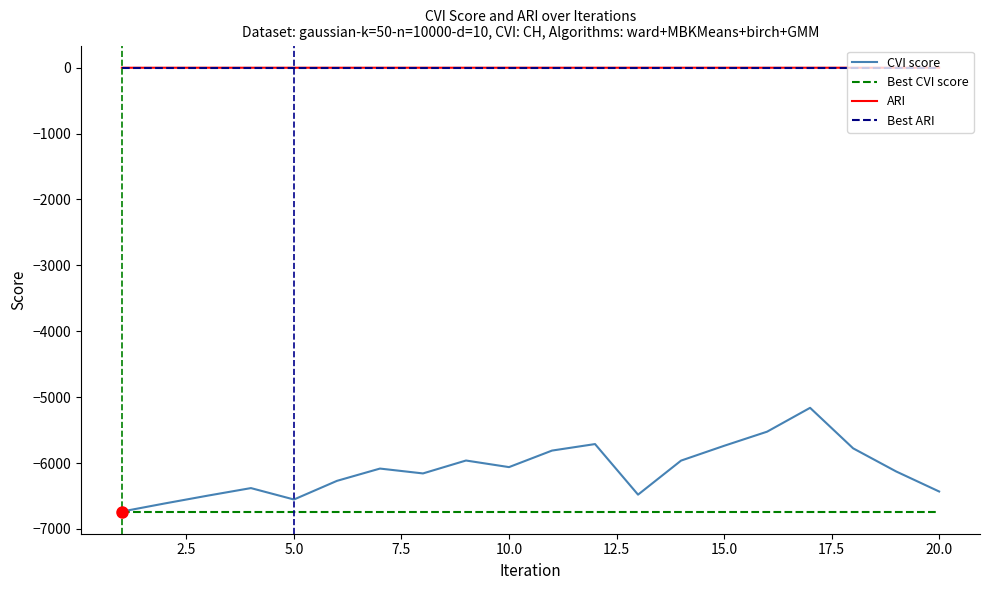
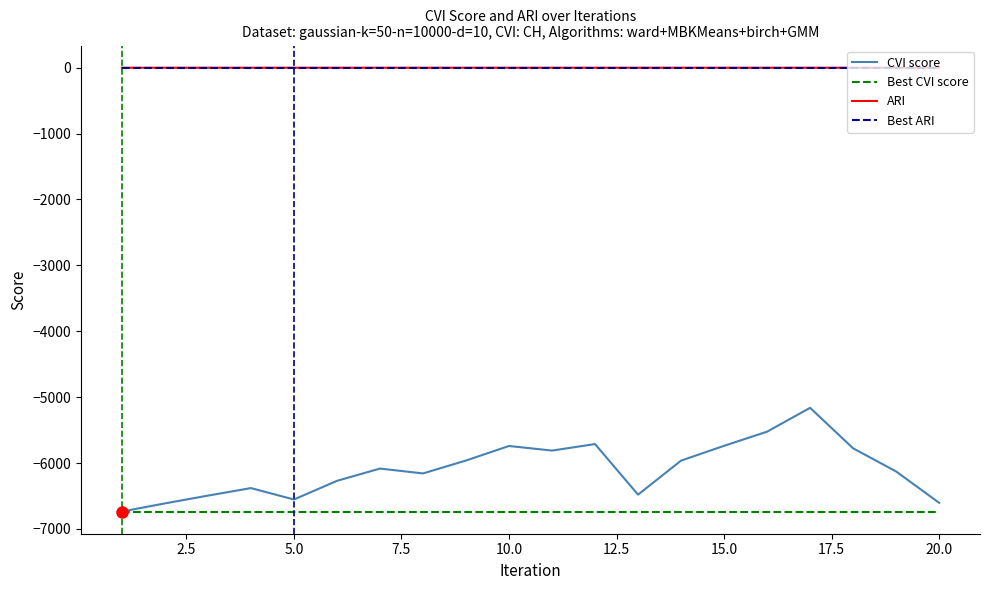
  {
    "CVI score": {
      "5.0": -6600,
-     "10.0": -6100,
+     "10.0": -5700,
      "15.0": -5700,
-     "20.0": -6400
+     "20.0": -6600
    },
    "Best CVI score": {
      "5.0": -6700,
      "10.0": -6700,
      "15.0": -6700,
      "20.0": -6700
    },
    "Best ARI": {
      "5.0": 0,
      "10.0": 0,
      "15.0": 0
    }
  }
